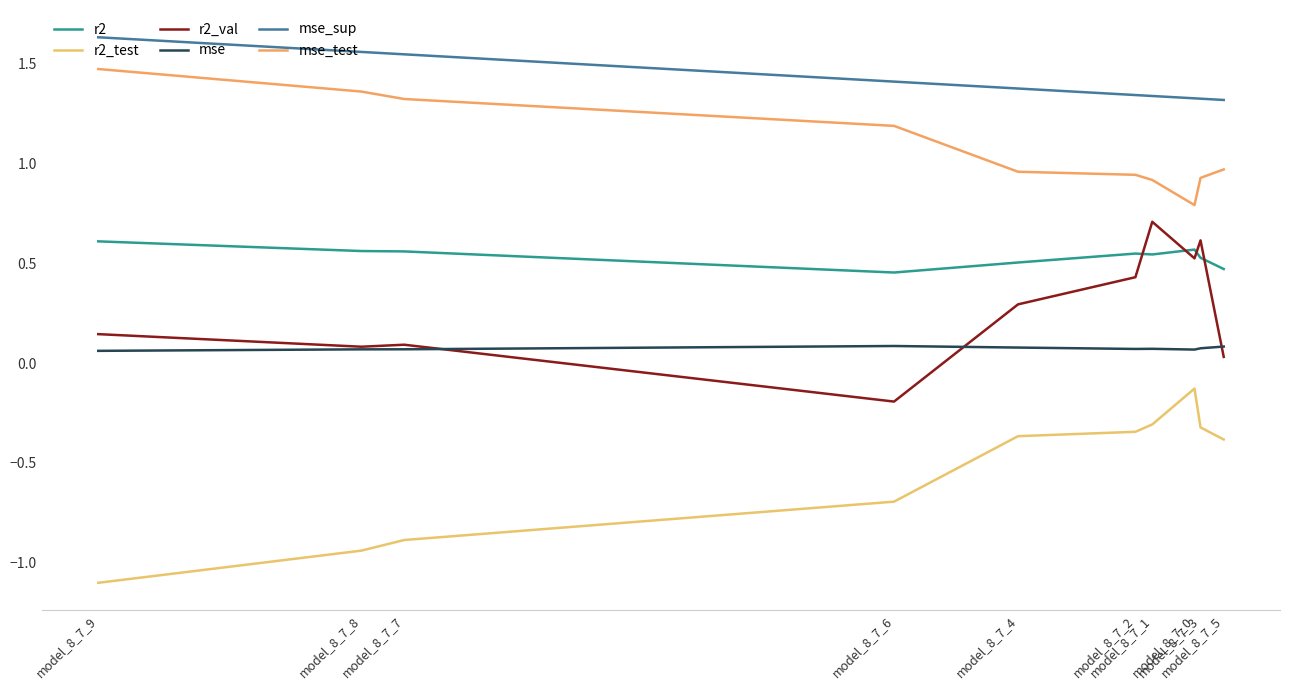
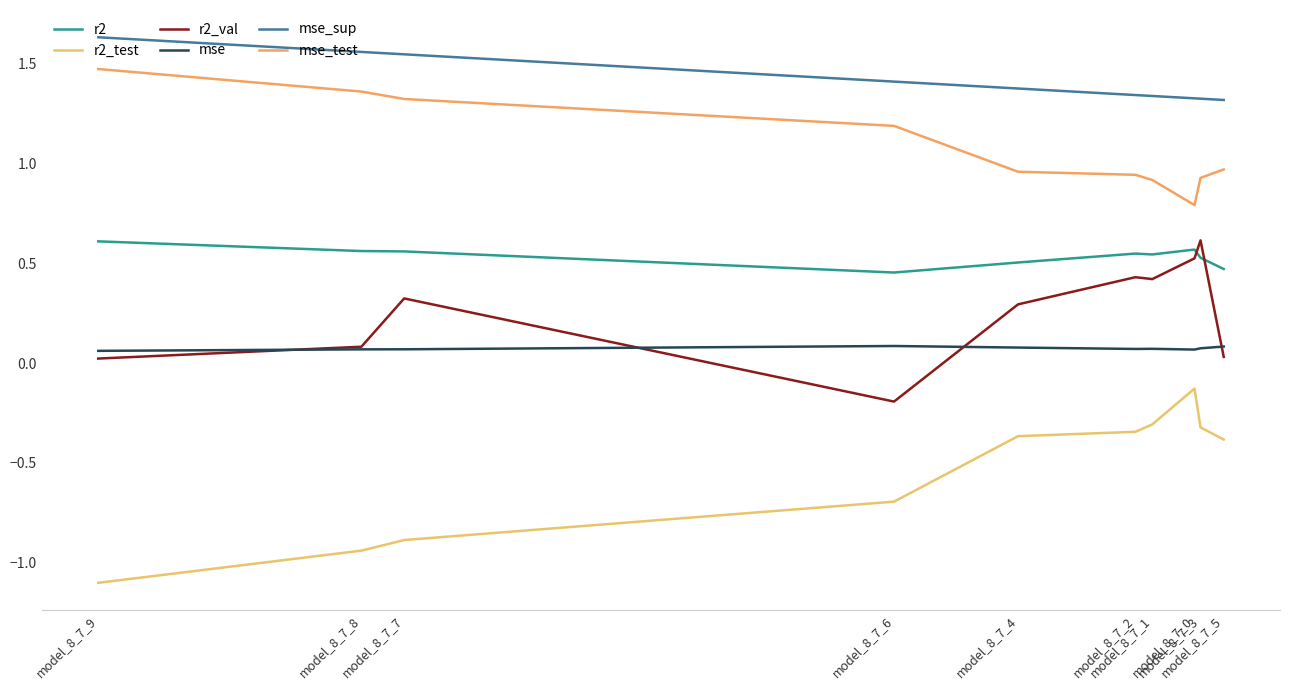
  {
    "r2_val": {
-     "model_8_7_9": 0.14,
+     "model_8_7_9": 0.02,
      "model_8_7_8": 0.08,
-     "model_8_7_7": 0.09,
+     "model_8_7_7": 0.32,
      "model_8_7_6": -0.19,
      "model_8_7_4": 0.29,
      "model_8_7_2": 0.43,
-     "model_8_7_1": 0.71,
+     "model_8_7_1": 0.42,
      "model_8_7_0": 0.52,
      "model_8_7_3": 0.61,
      "model_8_7_5": 0.03
    },
    "mse": {
      "model_8_7_9": 0.06,
      "model_8_7_8": 0.07,
      "model_8_7_7": 0.07,
      "model_8_7_6": 0.09,
      "model_8_7_4": 0.08,
      "model_8_7_2": 0.07,
      "model_8_7_1": 0.07,
      "model_8_7_0": 0.07,
      "model_8_7_3": 0.07,
      "model_8_7_5": 0.08
    }
  }
